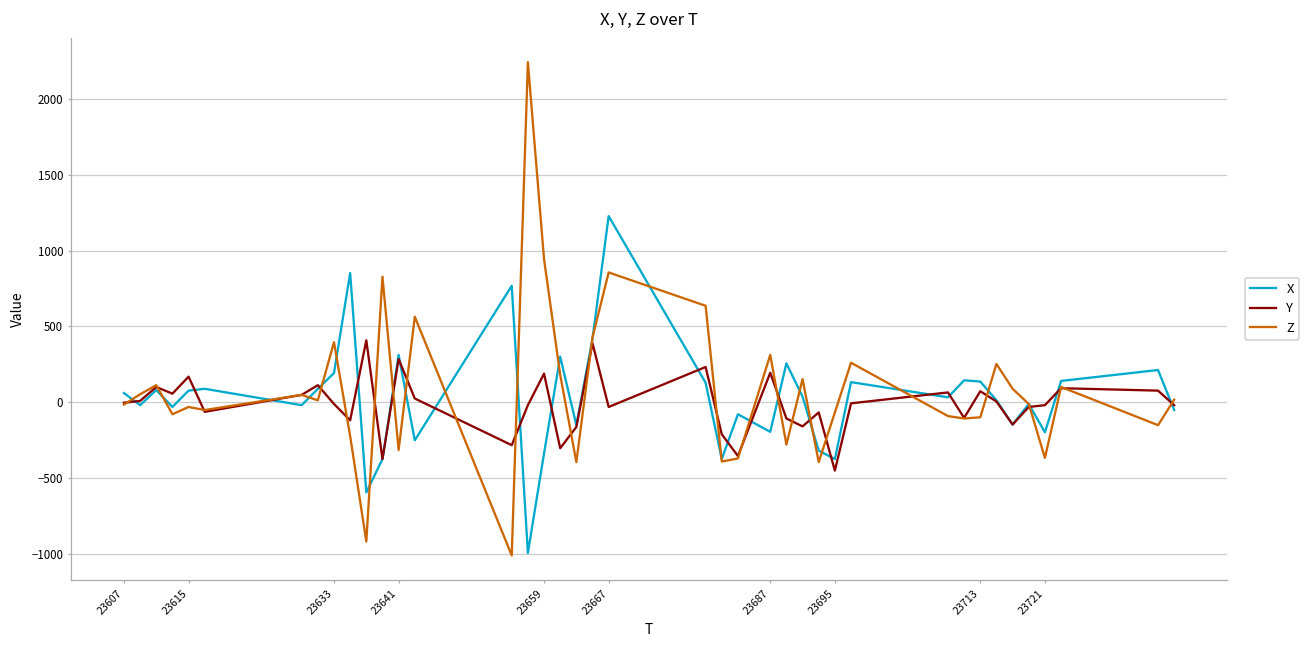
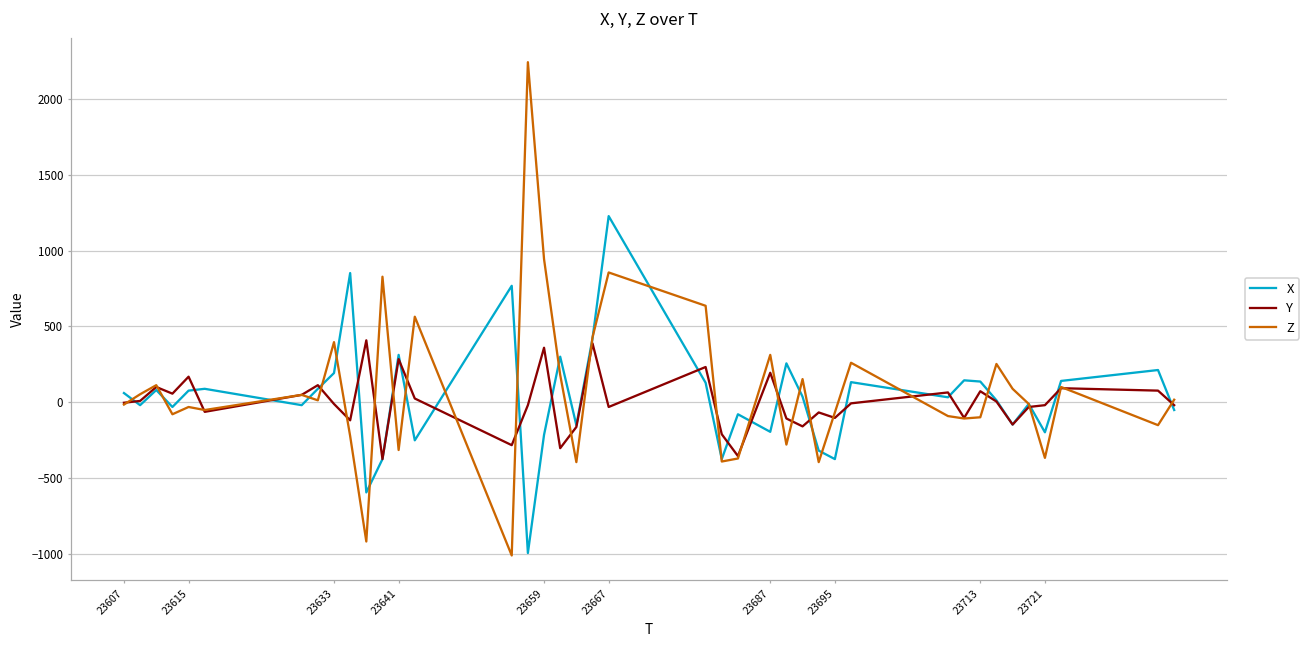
  {
    "X": {
      "23607": 60,
      "23615": 80,
      "23633": 190,
      "23641": 310,
-     "23659": -340,
+     "23659": -220,
      "23667": 1230,
      "23687": -200,
      "23695": -380,
      "23713": 140,
      "23721": -200
    },
    "Y": {
      "23615": 170,
      "23633": -10,
      "23641": 280,
-     "23659": 190,
+     "23659": 360,
      "23667": -30,
      "23687": 190,
-     "23695": -450,
+     "23695": -100,
      "23713": 70,
      "23721": -20
    },
    "Z": {
      "23615": -30,
      "23633": 400,
      "23641": -320,
      "23659": 940,
      "23667": 860,
      "23687": 310,
      "23695": -70,
      "23713": -100,
      "23721": -370
    }
  }
